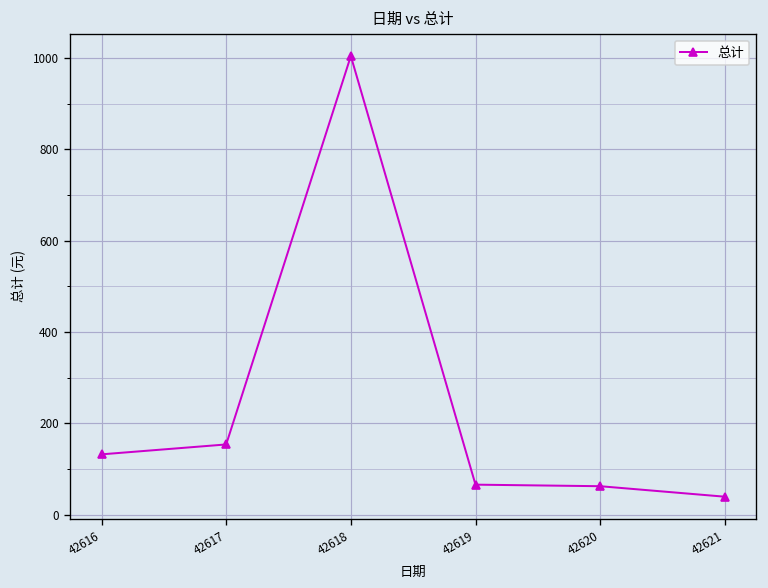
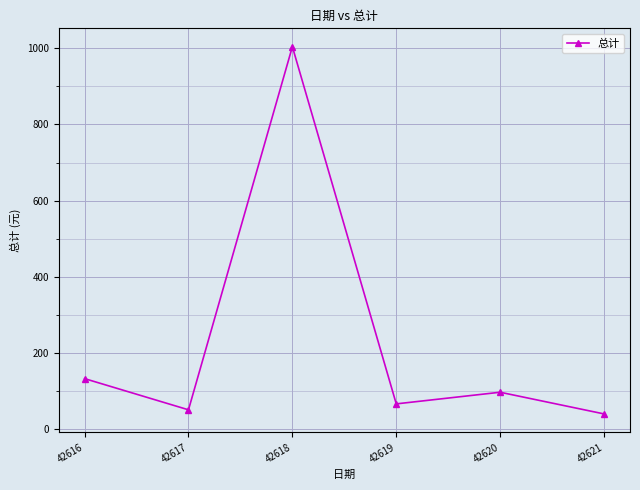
  {
    "42616": 130,
-   "42617": 150,
+   "42617": 50,
    "42618": 1000,
    "42619": 70,
-   "42620": 60,
+   "42620": 100,
    "42621": 40
  }
